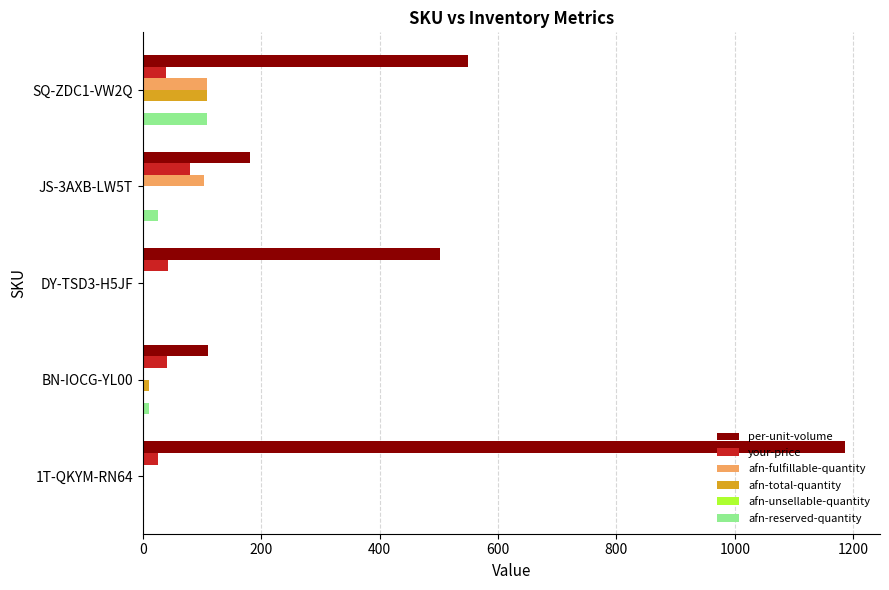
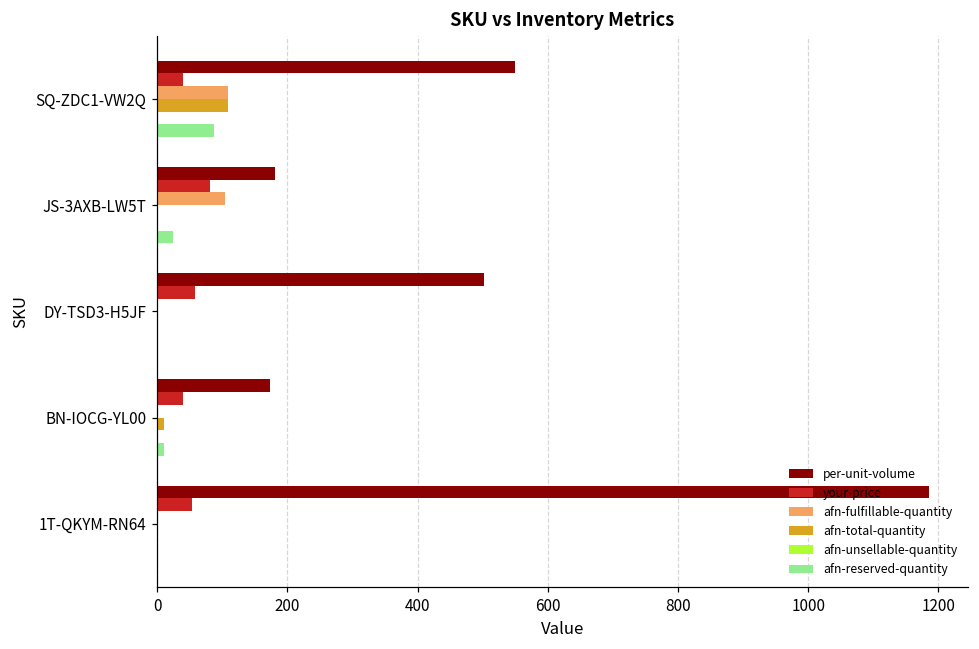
  {
    "per-unit-volume": {
      "SQ-ZDC1-VW2Q": 550,
      "JS-3AXB-LW5T": 180,
      "DY-TSD3-H5JF": 500,
-     "BN-IOCG-YL00": 110,
+     "BN-IOCG-YL00": 170,
      "1T-QKYM-RN64": 1190
    },
    "your-price": {
      "SQ-ZDC1-VW2Q": 40,
      "JS-3AXB-LW5T": 80,
-     "DY-TSD3-H5JF": 40,
+     "DY-TSD3-H5JF": 60,
      "BN-IOCG-YL00": 40,
-     "1T-QKYM-RN64": 20
+     "1T-QKYM-RN64": 50
    },
    "afn-fulfillable-quantity": {
      "SQ-ZDC1-VW2Q": 110,
      "JS-3AXB-LW5T": 100,
      "DY-TSD3-H5JF": 0,
      "BN-IOCG-YL00": 0,
      "1T-QKYM-RN64": 0
    },
    "afn-total-quantity": {
      "SQ-ZDC1-VW2Q": 110,
      "DY-TSD3-H5JF": 0,
      "BN-IOCG-YL00": 10,
      "1T-QKYM-RN64": 0
    },
    "afn-unsellable-quantity": {
      "SQ-ZDC1-VW2Q": 0,
      "JS-3AXB-LW5T": 0,
      "DY-TSD3-H5JF": 0,
      "BN-IOCG-YL00": 0,
      "1T-QKYM-RN64": 0
    },
    "afn-reserved-quantity": {
-     "SQ-ZDC1-VW2Q": 110,
+     "SQ-ZDC1-VW2Q": 90,
      "JS-3AXB-LW5T": 30,
      "DY-TSD3-H5JF": 0,
      "BN-IOCG-YL00": 10,
      "1T-QKYM-RN64": 0
    }
  }
